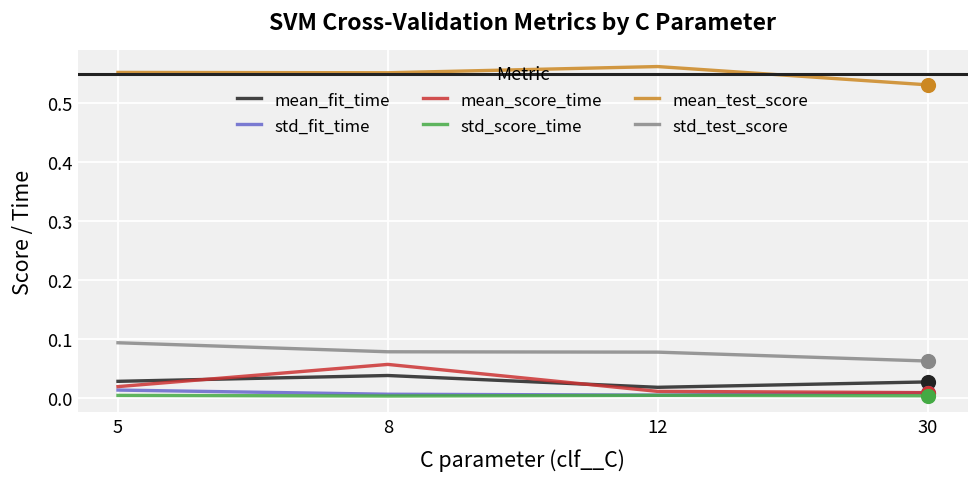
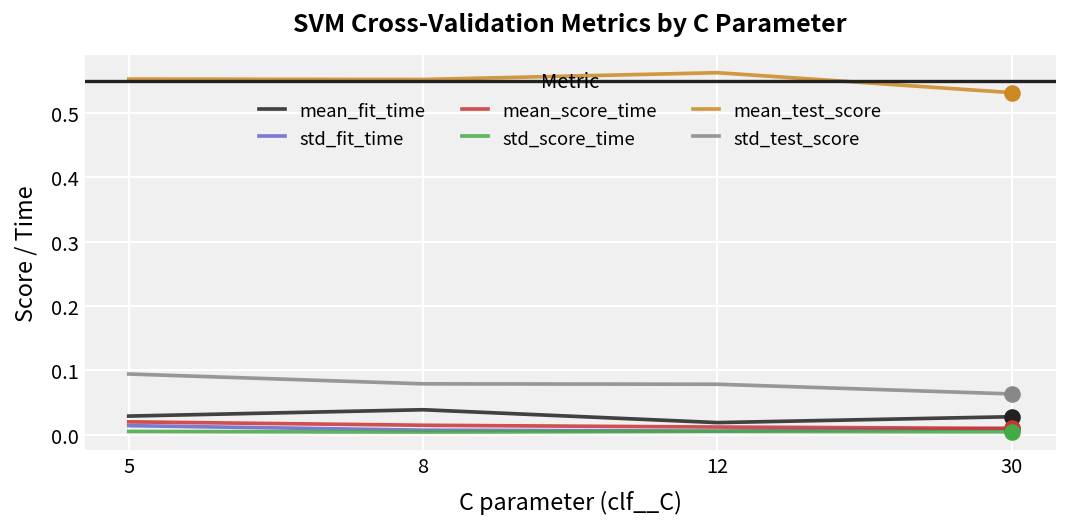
  {
    "mean_score_time": {
      "5": 0.02,
-     "8": 0.06,
+     "8": 0.01,
      "12": 0.01
    }
  }
